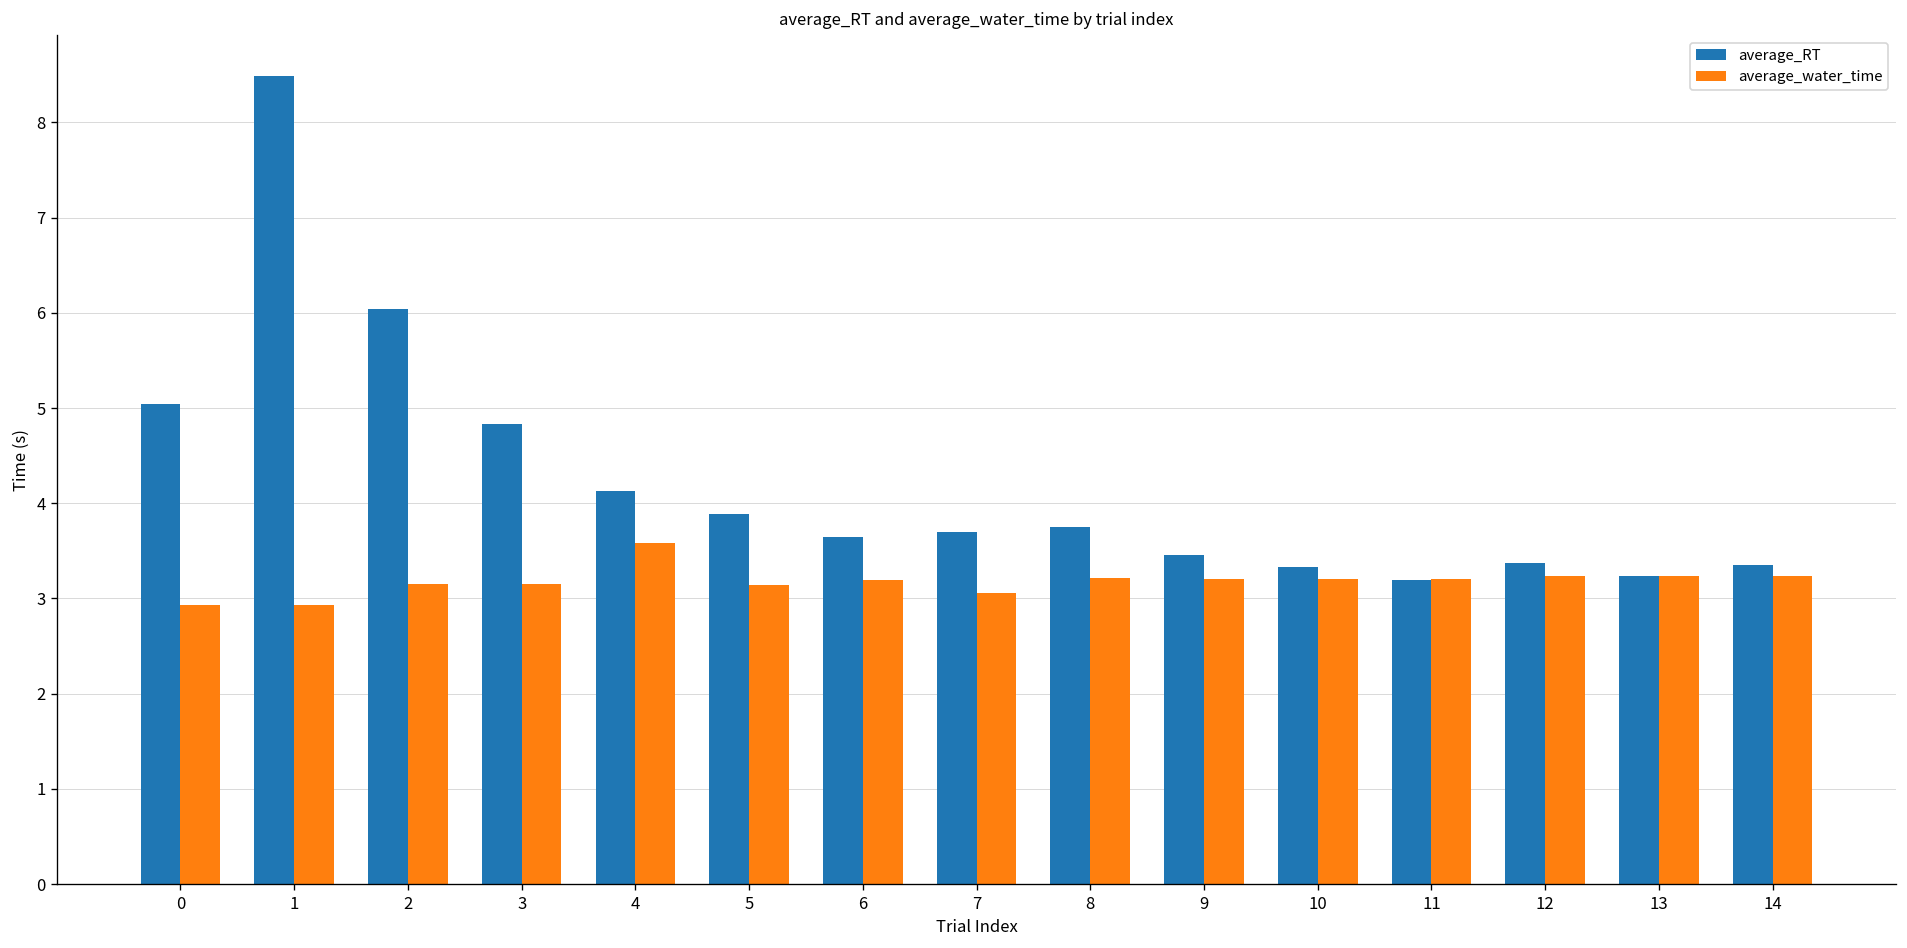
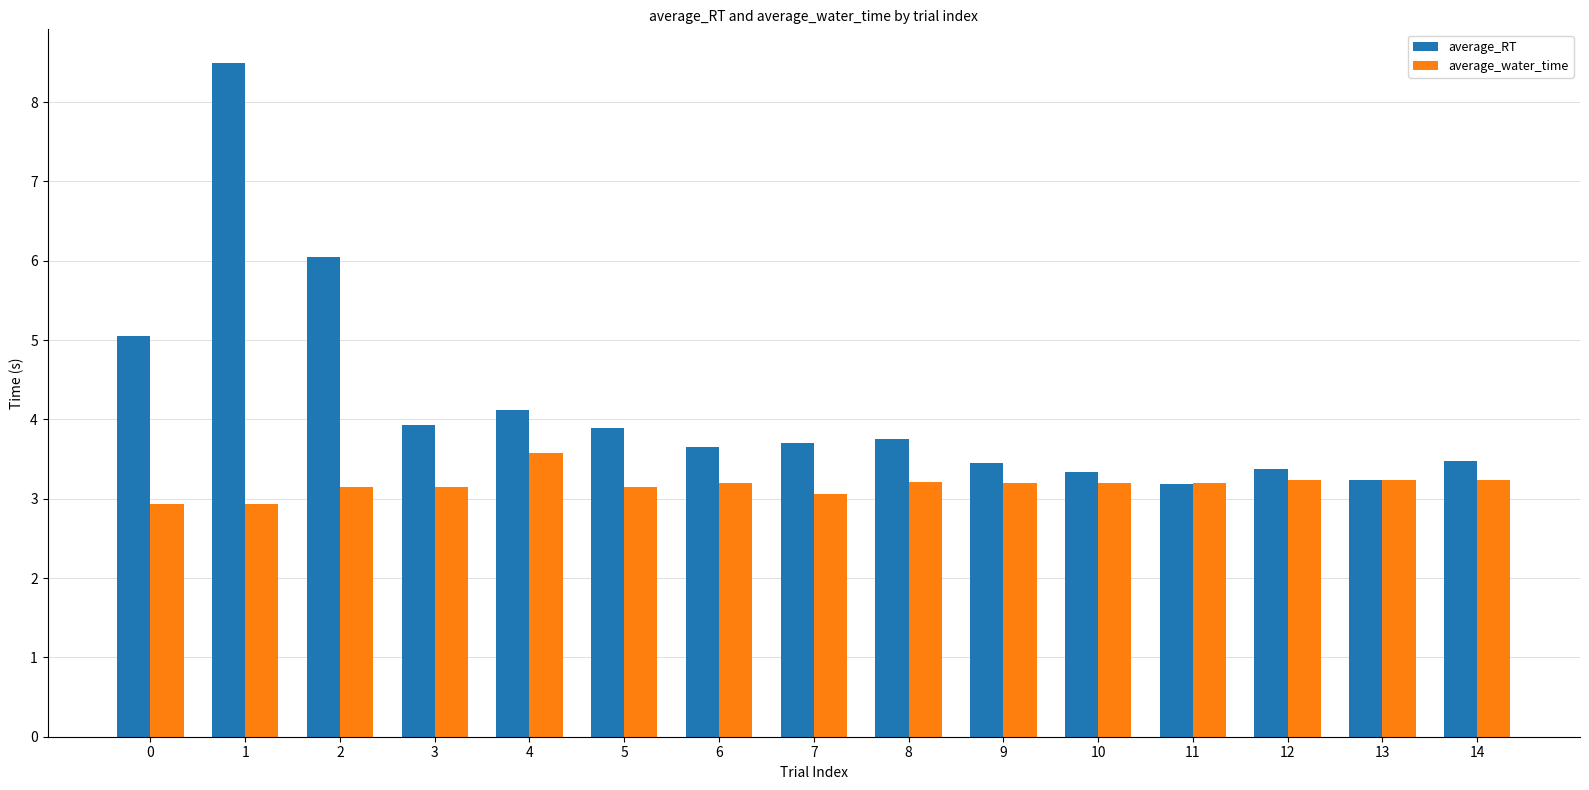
  {
    "average_RT": {
      "0": 5.0,
      "1": 8.5,
      "2": 6.0,
-     "3": 4.8,
+     "3": 3.9,
      "4": 4.1,
      "5": 3.9,
      "6": 3.6,
      "7": 3.7,
      "8": 3.7,
      "9": 3.5,
      "10": 3.3,
      "11": 3.2,
      "12": 3.4,
      "13": 3.2,
-     "14": 3.4
+     "14": 3.5
    },
    "average_water_time": {
      "0": 2.9,
      "1": 2.9,
      "2": 3.2,
      "3": 3.2,
      "4": 3.6,
      "5": 3.1,
      "6": 3.2,
      "7": 3.1,
      "8": 3.2,
      "9": 3.2,
      "10": 3.2,
      "11": 3.2,
      "12": 3.2,
      "13": 3.2,
      "14": 3.2
    }
  }
